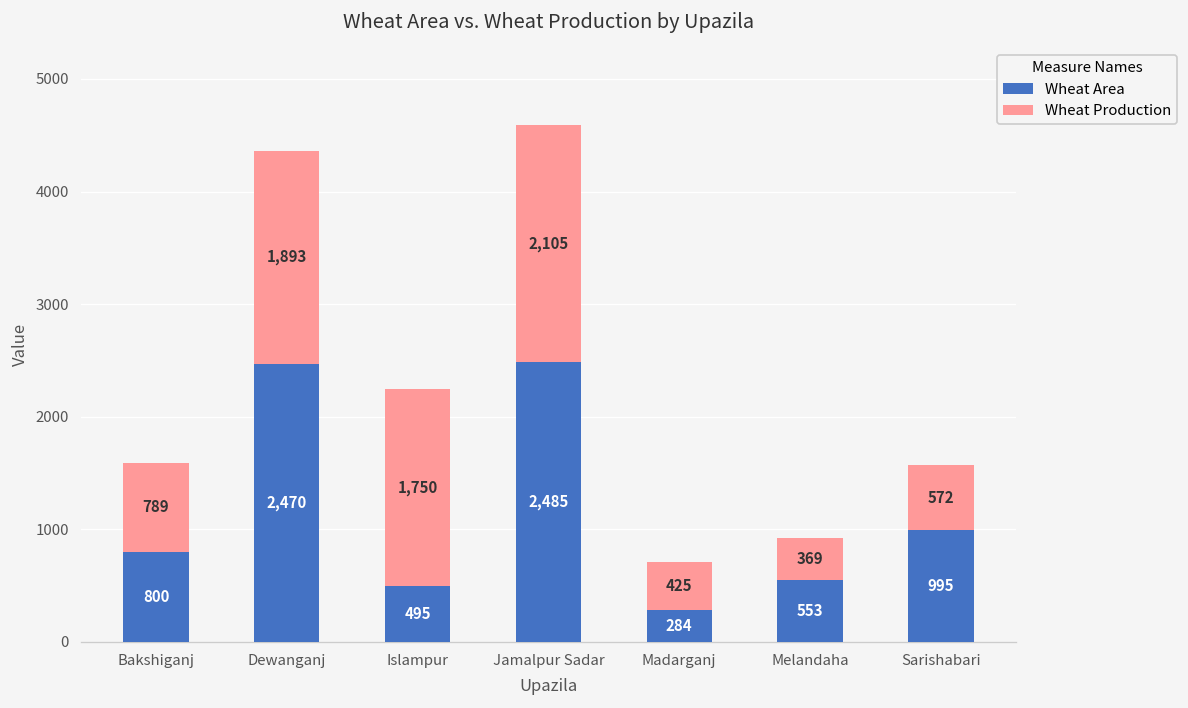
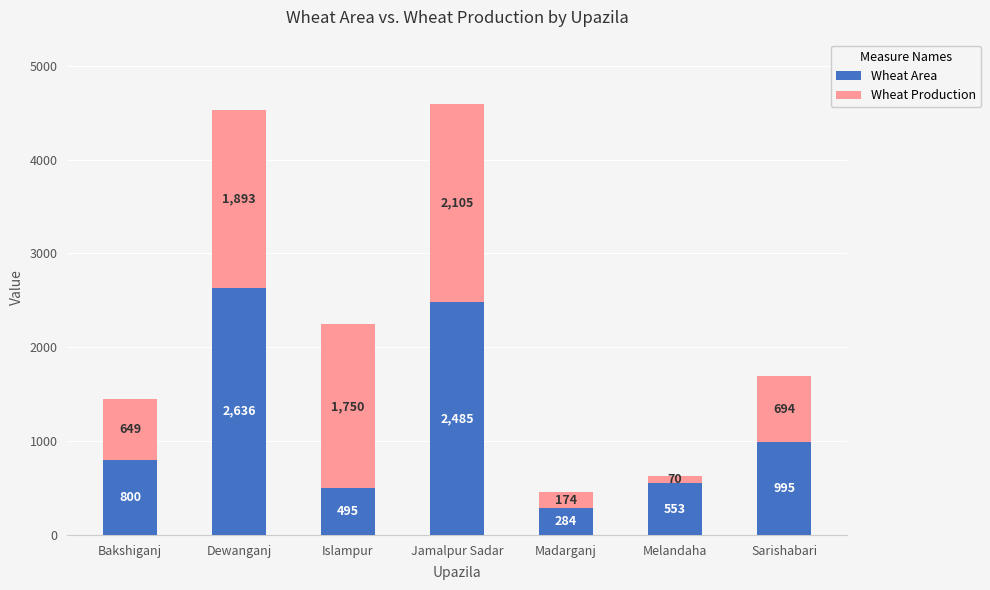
  {
    "Wheat Area": {
      "Bakshiganj": "800",
-     "Dewanganj": "2,470",
+     "Dewanganj": "2,636",
      "Islampur": "495",
      "Jamalpur Sadar": "2,485",
      "Madarganj": "284",
      "Melandaha": "553",
      "Sarishabari": "995"
    },
    "Wheat Production": {
-     "Bakshiganj": "789",
+     "Bakshiganj": "649",
      "Dewanganj": "1,893",
      "Islampur": "1,750",
      "Jamalpur Sadar": "2,105",
-     "Madarganj": "425",
-     "Melandaha": "369",
-     "Sarishabari": "572"
+     "Madarganj": "174",
+     "Melandaha": "70",
+     "Sarishabari": "694"
    }
  }
